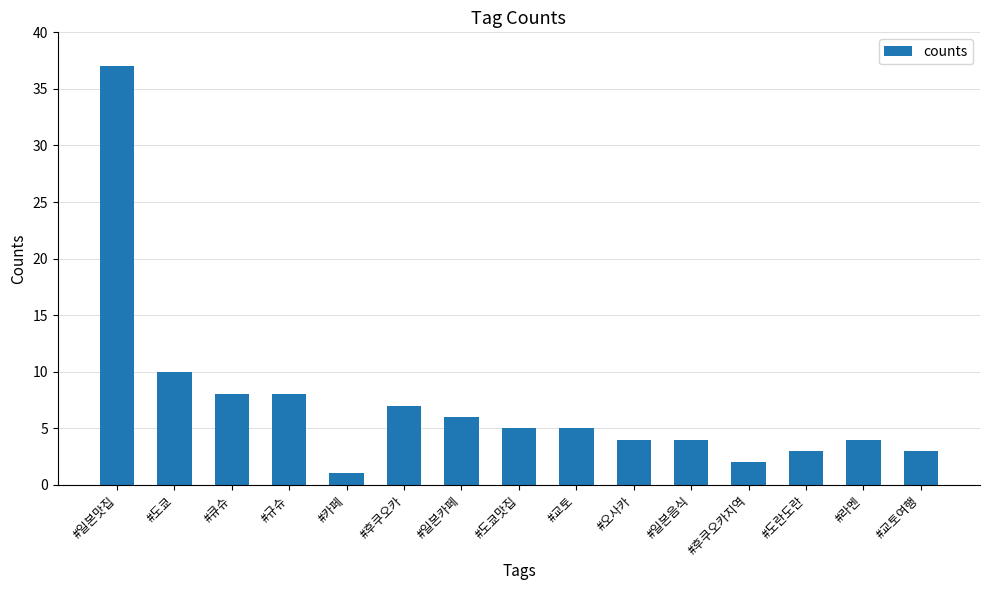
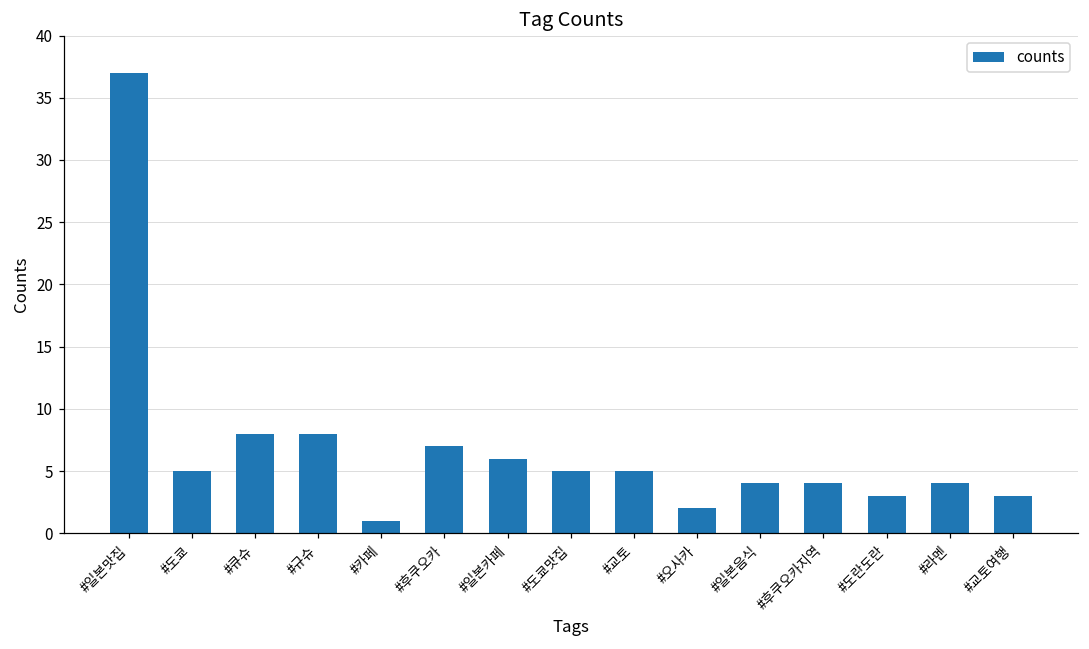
  {
    "#일본맛집": 37,
-   "#도쿄": 10,
+   "#도쿄": 5,
    "#큐슈": 8,
    "#규슈": 8,
    "#카페": 1,
    "#후쿠오카": 7,
    "#일본카페": 6,
    "#도쿄맛집": 5,
    "#교토": 5,
-   "#오사카": 4,
+   "#오사카": 2,
    "#일본음식": 4,
-   "#후쿠오카지역": 2,
+   "#후쿠오카지역": 4,
    "#도란도란": 3,
    "#라멘": 4,
    "#교토여행": 3
  }
